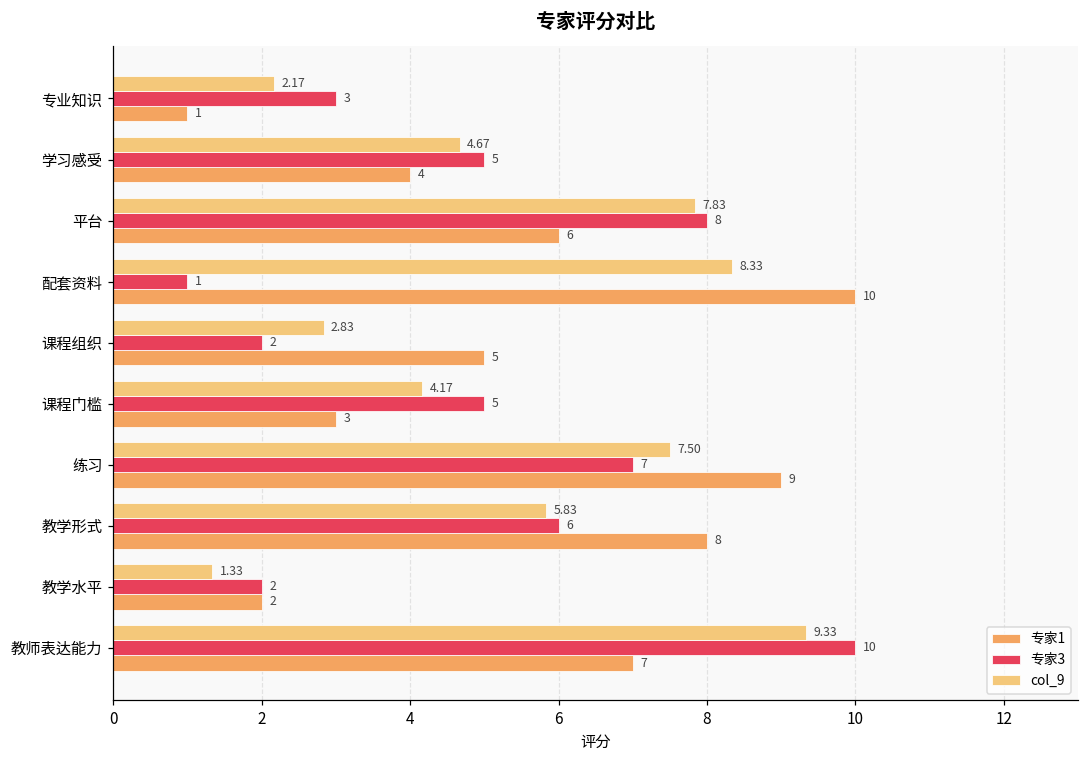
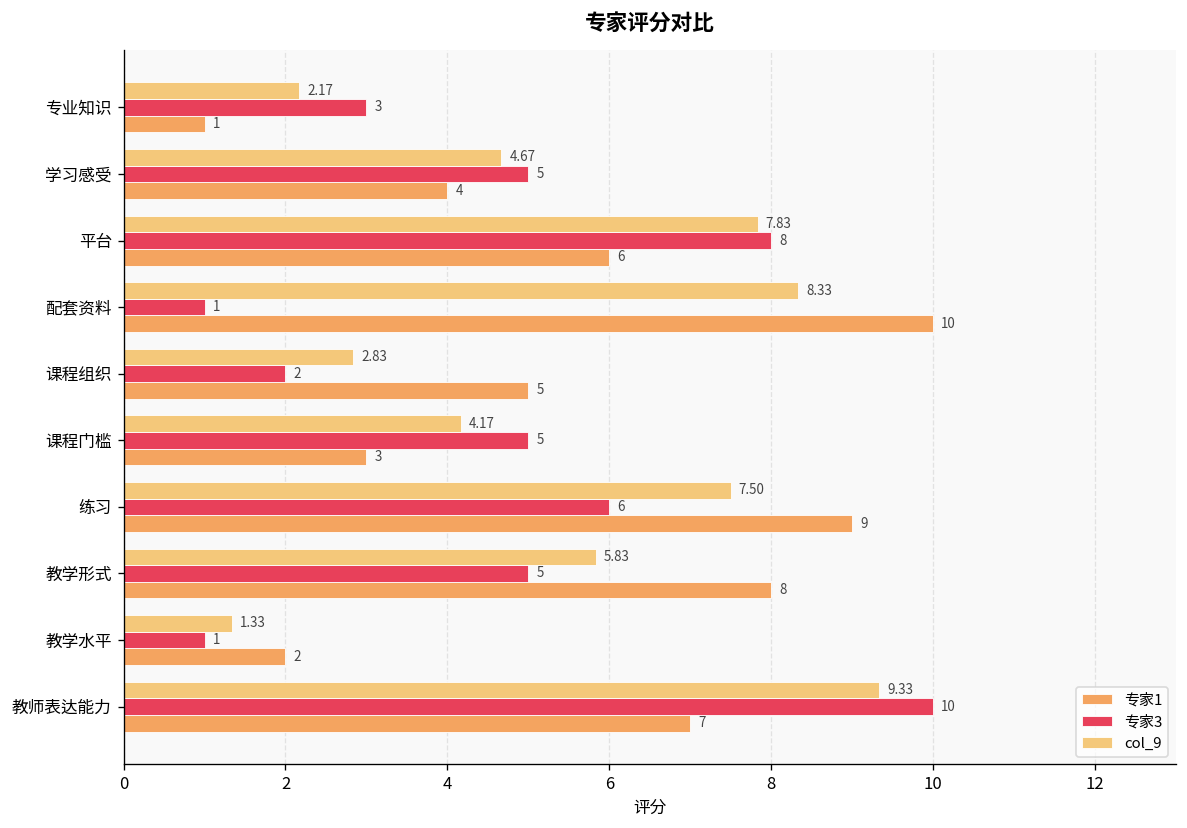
  {
    "专家3": {
      "专业知识": 3,
      "学习感受": 5,
      "平台": 8,
      "配套资料": 1,
      "课程组织": 2,
      "课程门槛": 5,
-     "练习": 7,
-     "教学形式": 6,
-     "教学水平": 2,
+     "练习": 6,
+     "教学形式": 5,
+     "教学水平": 1,
      "教师表达能力": 10
    }
  }
